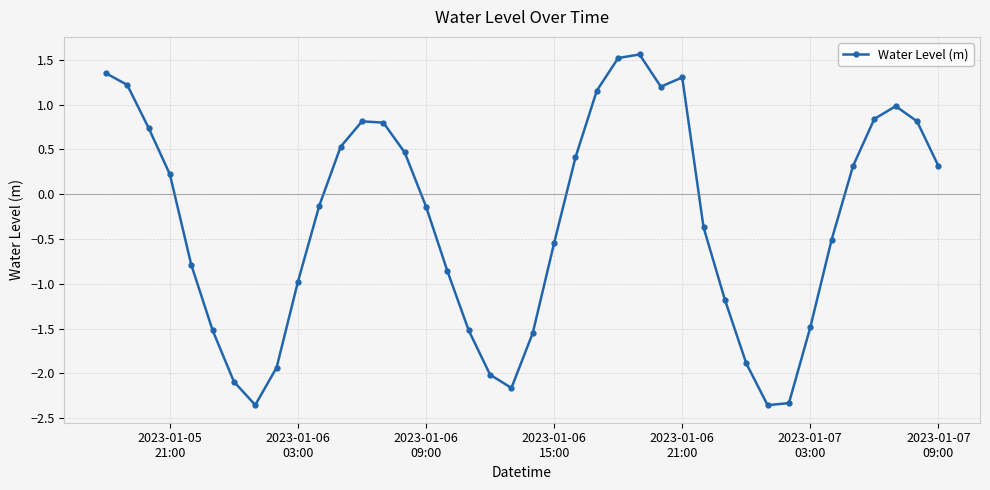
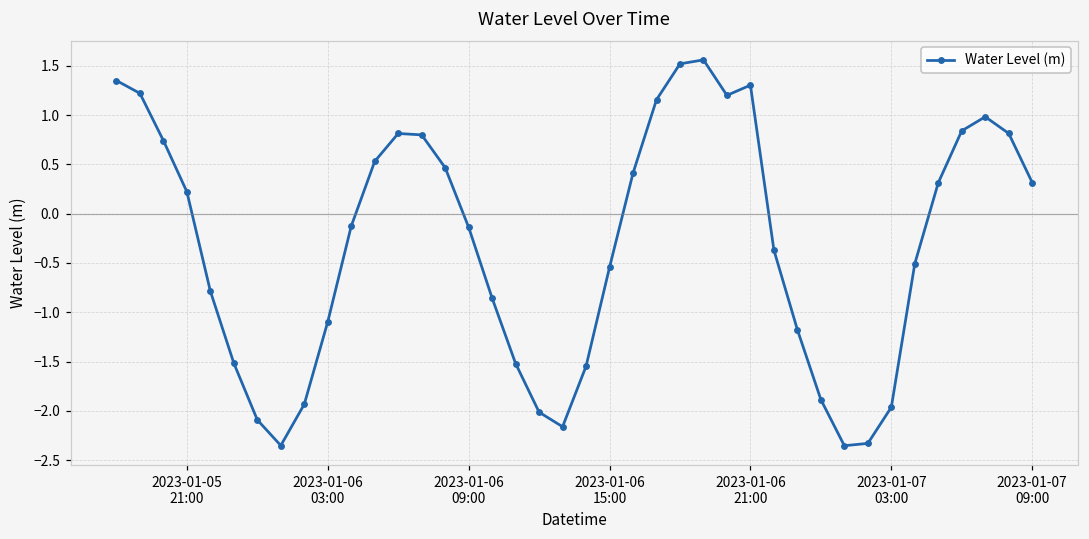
  {
    "2023-01-05 21:00": 0.2,
-   "2023-01-06 03:00": -1.0,
+   "2023-01-06 03:00": -1.1,
    "2023-01-06 09:00": -0.1,
    "2023-01-06 15:00": -0.5,
    "2023-01-06 21:00": 1.3,
-   "2023-01-07 03:00": -1.5,
+   "2023-01-07 03:00": -2.0,
    "2023-01-07 09:00": 0.3
  }
